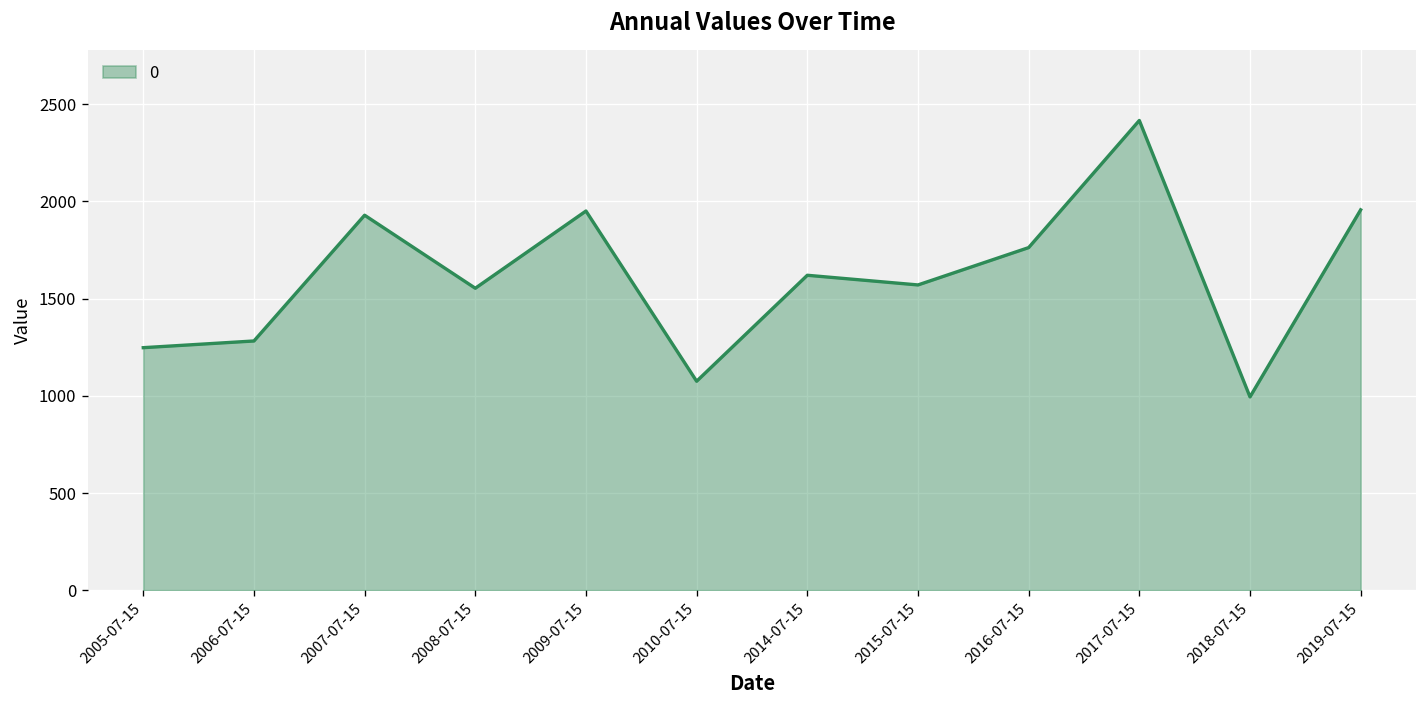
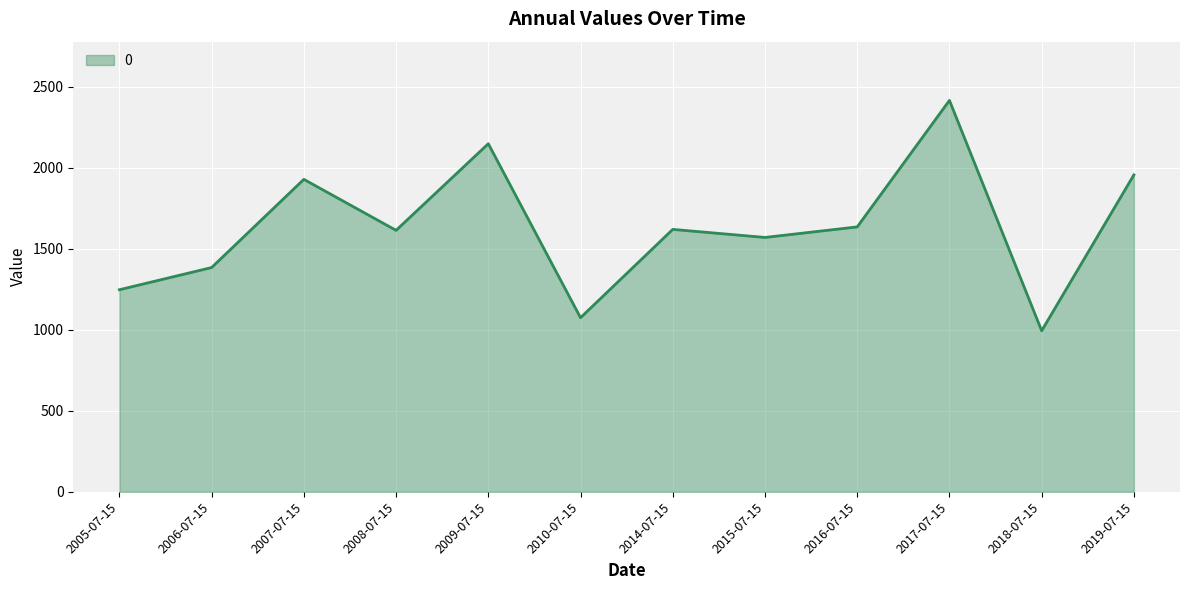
  {
    "2005-07-15": 1250,
-   "2006-07-15": 1280,
+   "2006-07-15": 1380,
    "2007-07-15": 1930,
-   "2008-07-15": 1550,
-   "2009-07-15": 1950,
+   "2008-07-15": 1610,
+   "2009-07-15": 2150,
    "2010-07-15": 1080,
    "2014-07-15": 1620,
    "2015-07-15": 1570,
-   "2016-07-15": 1760,
+   "2016-07-15": 1640,
    "2017-07-15": 2420,
    "2018-07-15": 990,
    "2019-07-15": 1960
  }
